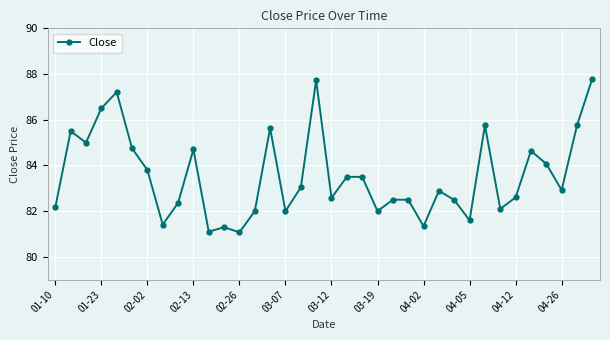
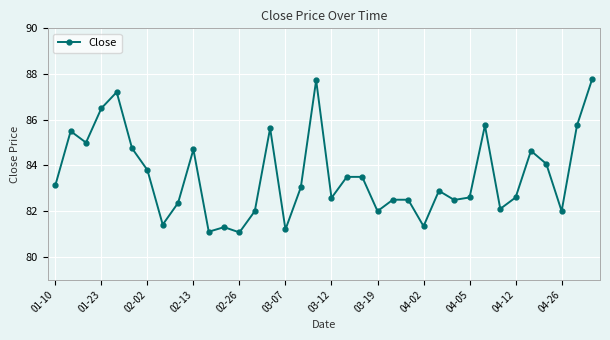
  {
-   "01-10": 82.2,
+   "01-10": 83.1,
    "01-23": 86.5,
    "02-02": 83.8,
    "02-13": 84.7,
    "02-26": 81.1,
-   "03-07": 82.0,
+   "03-07": 81.2,
    "03-12": 82.6,
    "03-19": 82.0,
    "04-02": 81.3,
-   "04-05": 81.6,
+   "04-05": 82.6,
    "04-12": 82.6,
-   "04-26": 82.9
+   "04-26": 82.0
  }
